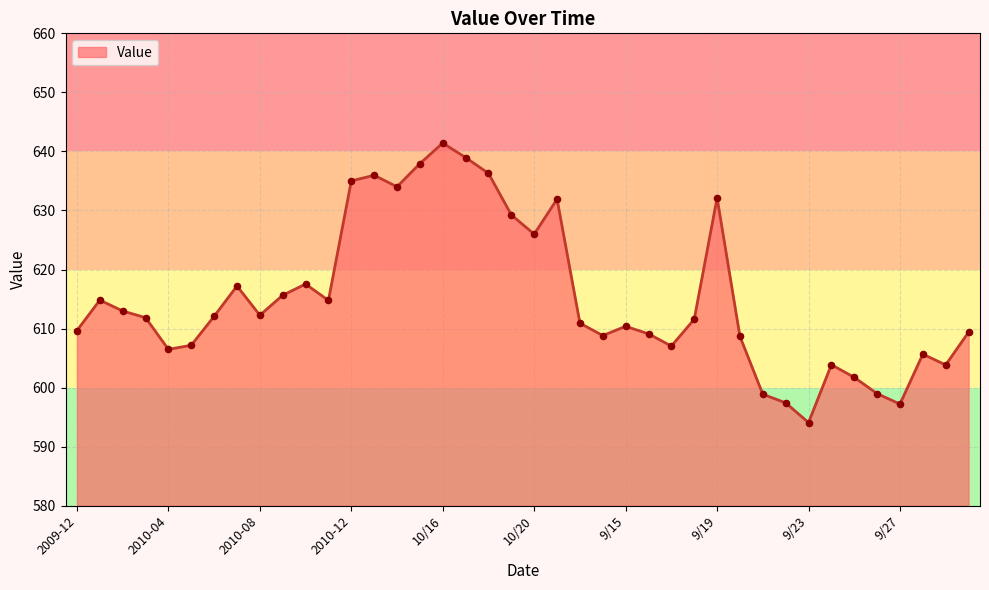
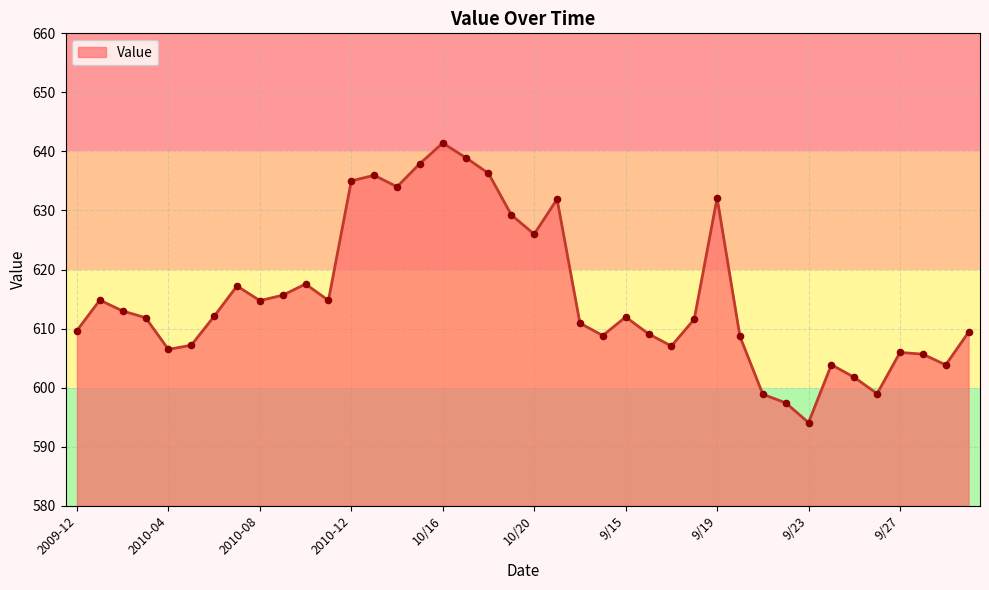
  {
    "2009-12": 610,
    "2010-04": 606,
-   "2010-08": 612,
+   "2010-08": 615,
    "2010-12": 635,
    "10/16": 641,
    "10/20": 626,
-   "9/15": 610,
+   "9/15": 612,
    "9/19": 632,
    "9/23": 594,
-   "9/27": 597
+   "9/27": 606
  }
